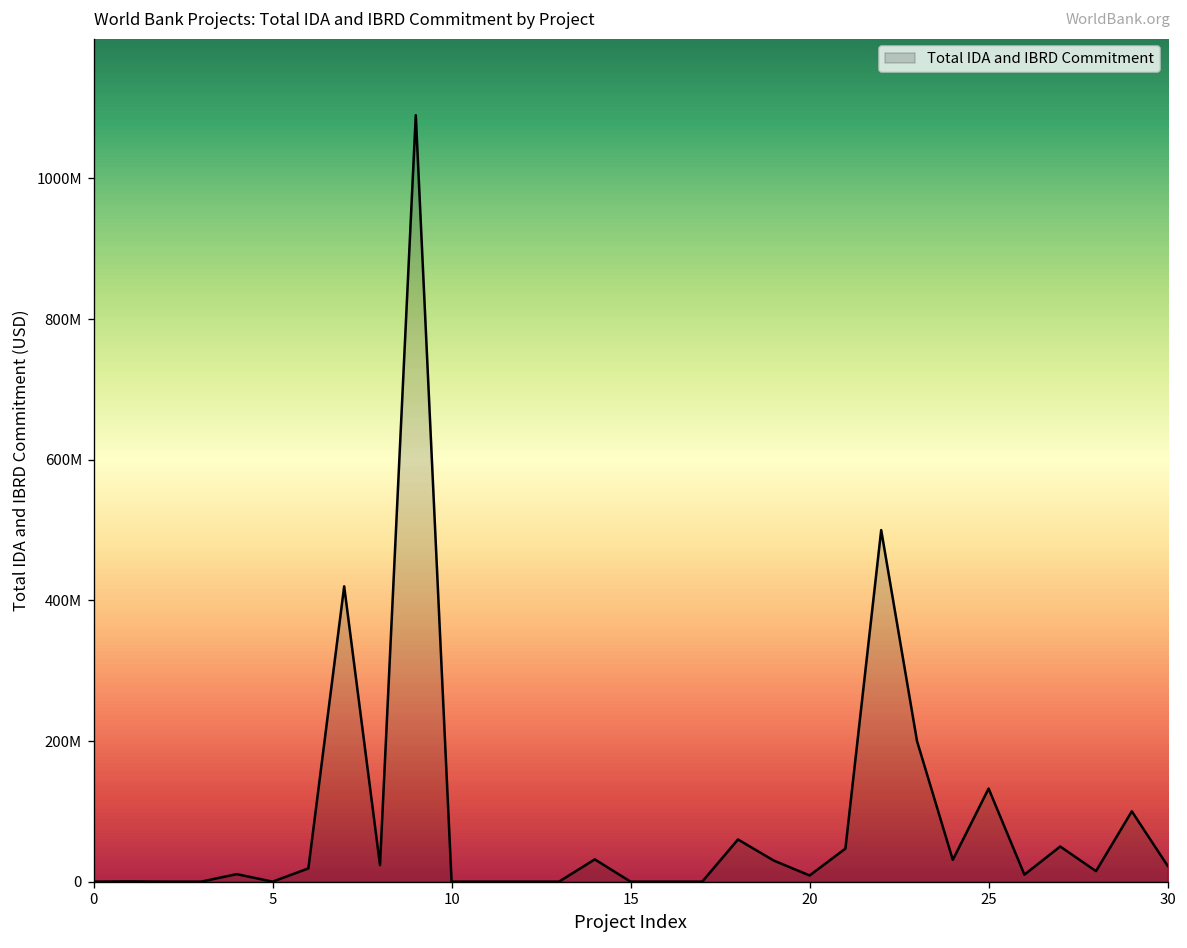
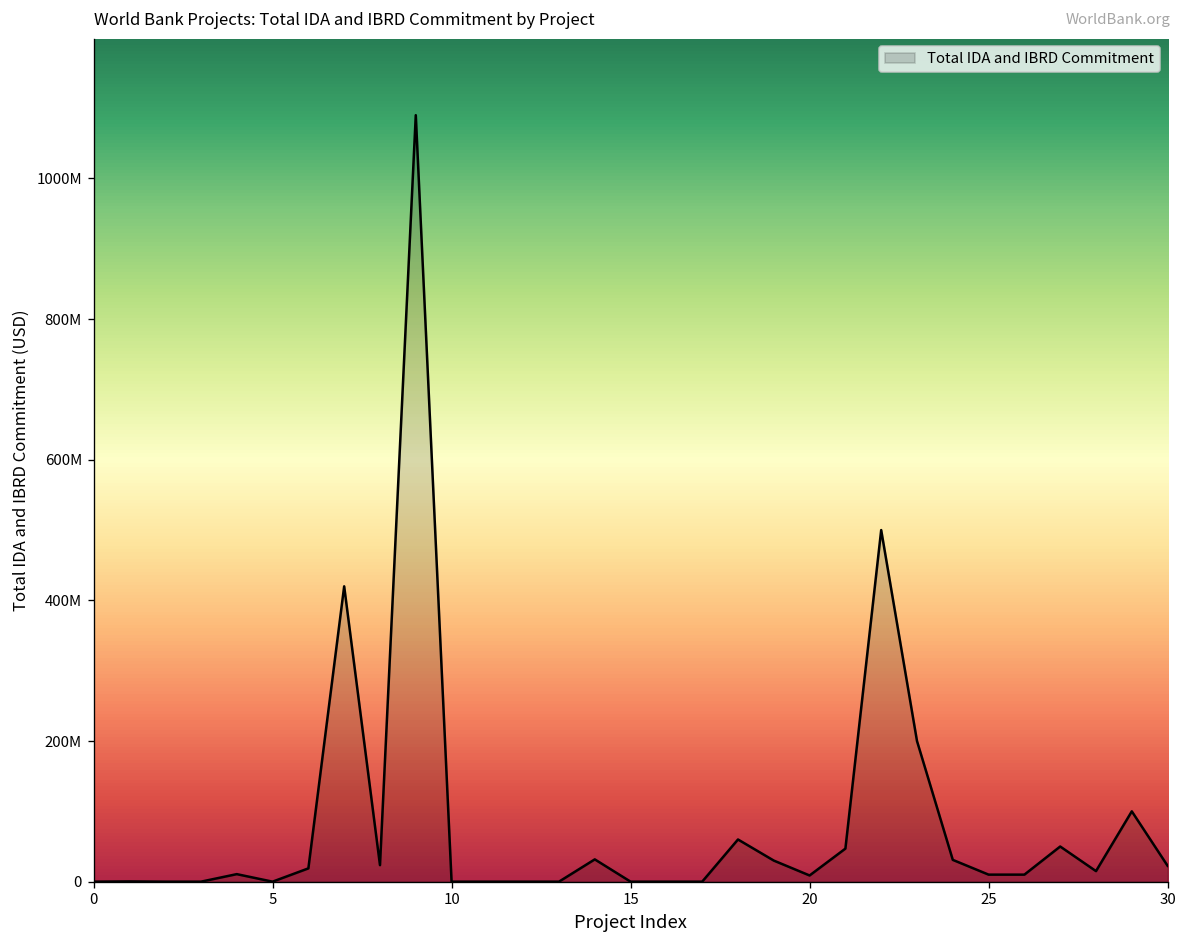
  {
    "0": 0,
    "5": 0,
    "10": 0,
    "15": 0,
    "20": 10000000,
-   "25": 130000000,
+   "25": 10000000,
    "30": 20000000
  }
